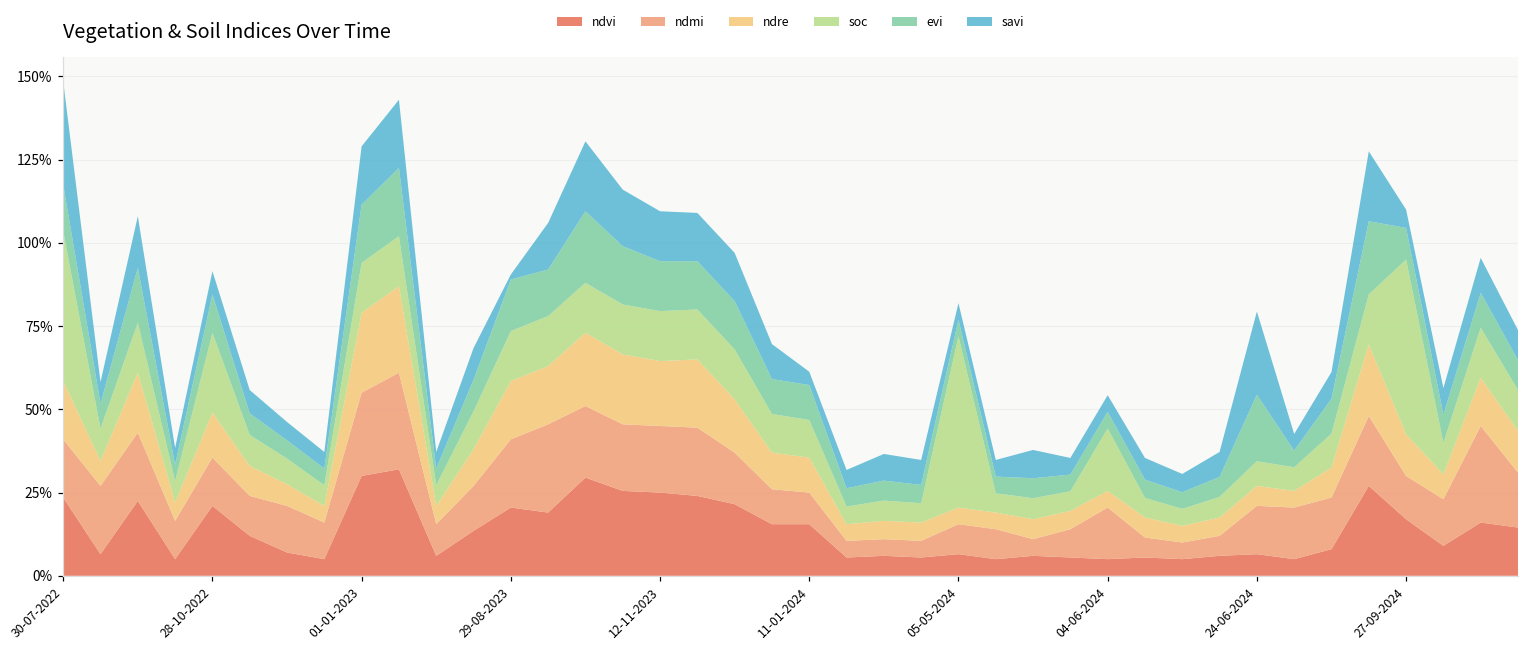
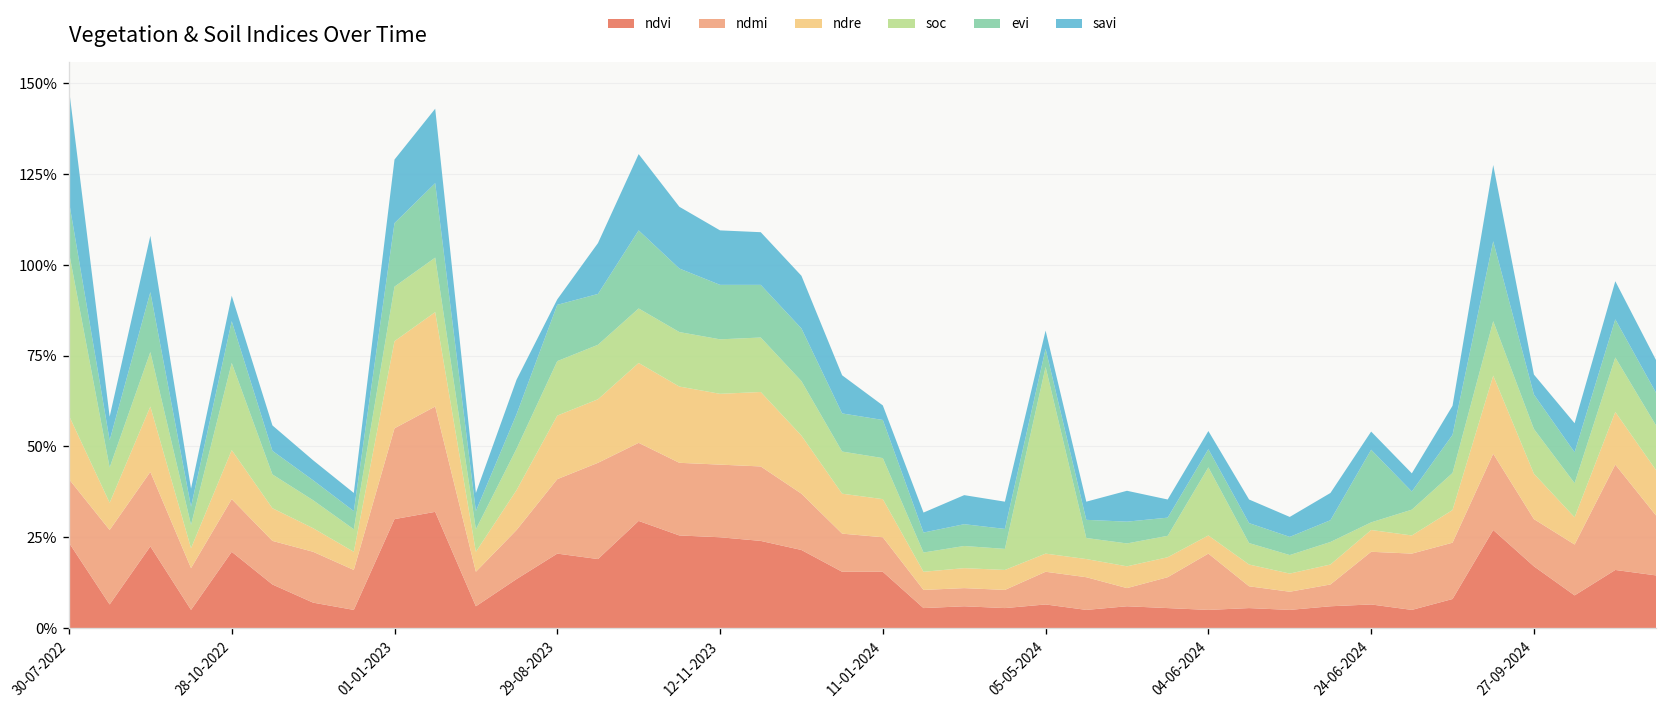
  {
    "soc": {
      "30-07-2022": "45%",
      "28-10-2022": "24%",
      "01-01-2023": "15%",
      "29-08-2023": "15%",
      "12-11-2023": "15%",
      "11-01-2024": "11%",
      "05-05-2024": "51%",
      "04-06-2024": "19%",
-     "24-06-2024": "7%",
-     "27-09-2024": "53%"
+     "24-06-2024": "2%",
+     "27-09-2024": "12%"
    },
    "evi": {
      "30-07-2022": "14%",
      "28-10-2022": "12%",
      "01-01-2023": "17%",
      "29-08-2023": "16%",
      "12-11-2023": "15%",
      "11-01-2024": "10%",
      "05-05-2024": "5%",
      "04-06-2024": "5%",
      "24-06-2024": "20%",
      "27-09-2024": "10%"
    },
    "savi": {
      "30-07-2022": "31%",
      "28-10-2022": "7%",
      "01-01-2023": "18%",
      "29-08-2023": "2%",
      "12-11-2023": "15%",
      "11-01-2024": "4%",
      "05-05-2024": "5%",
      "04-06-2024": "5%",
-     "24-06-2024": "25%",
+     "24-06-2024": "5%",
      "27-09-2024": "5%"
    }
  }
